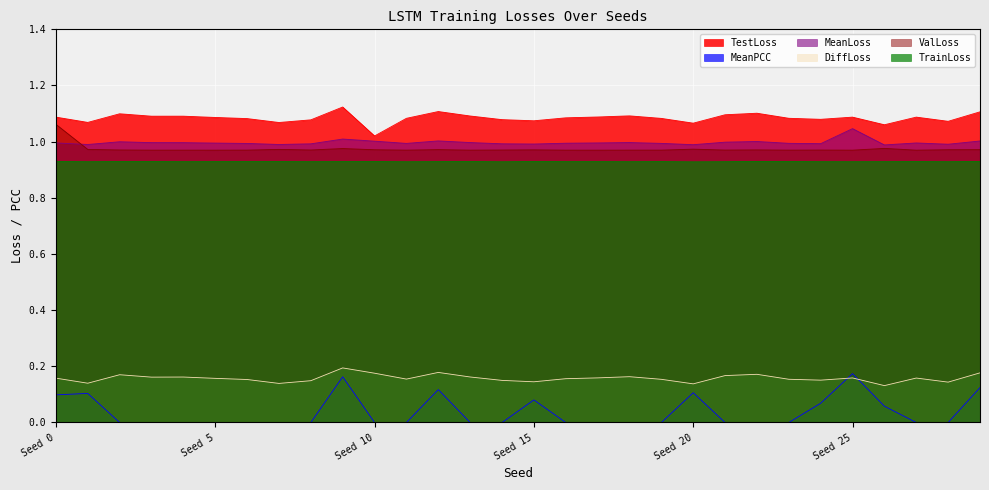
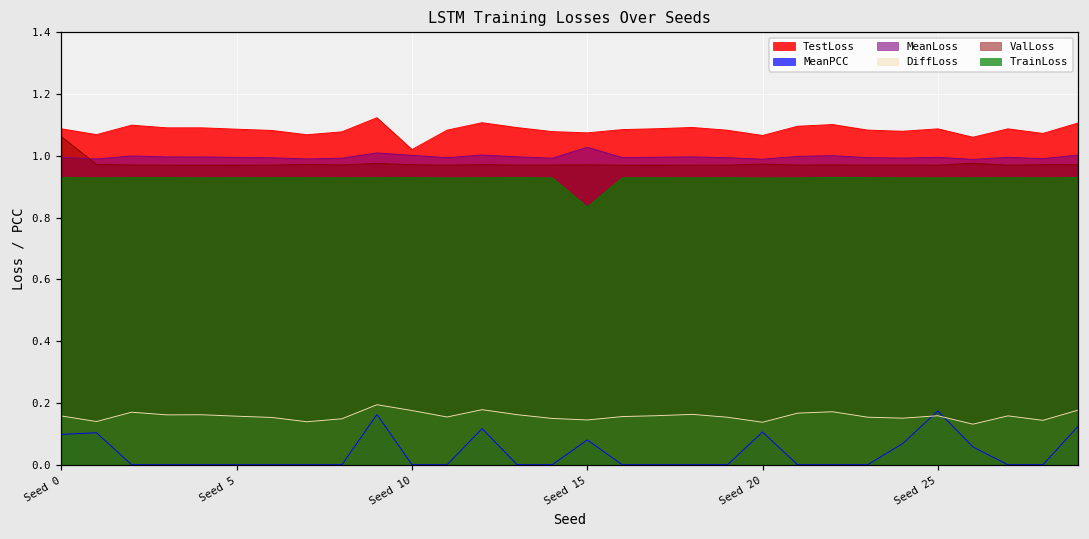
  {
    "TestLoss": {
      "Seed 0": 1.09,
      "Seed 5": 1.09,
      "Seed 10": 1.02,
      "Seed 15": 1.07,
      "Seed 20": 1.07,
      "Seed 25": 1.09
    },
    "MeanPCC": {
      "Seed 0": 0.10,
      "Seed 5": 0.00,
      "Seed 10": 0.00,
      "Seed 15": 0.08,
      "Seed 20": 0.11,
      "Seed 25": 0.17
    },
    "MeanLoss": {
      "Seed 0": 1.00,
      "Seed 5": 0.99,
      "Seed 10": 1.00,
-     "Seed 15": 0.99,
+     "Seed 15": 1.03,
      "Seed 20": 0.99,
-     "Seed 25": 1.05
+     "Seed 25": 1.00
    },
    "DiffLoss": {
      "Seed 0": 0.16,
      "Seed 5": 0.16,
      "Seed 10": 0.18,
      "Seed 15": 0.14,
      "Seed 20": 0.14,
      "Seed 25": 0.16
    },
    "ValLoss": {
      "Seed 0": 1.06,
      "Seed 5": 0.97,
      "Seed 10": 0.97,
      "Seed 15": 0.97,
      "Seed 20": 0.97,
      "Seed 25": 0.97
    },
    "TrainLoss": {
      "Seed 0": 0.93,
      "Seed 5": 0.93,
      "Seed 10": 0.93,
-     "Seed 15": 0.93,
+     "Seed 15": 0.83,
      "Seed 20": 0.93,
      "Seed 25": 0.93
    }
  }
